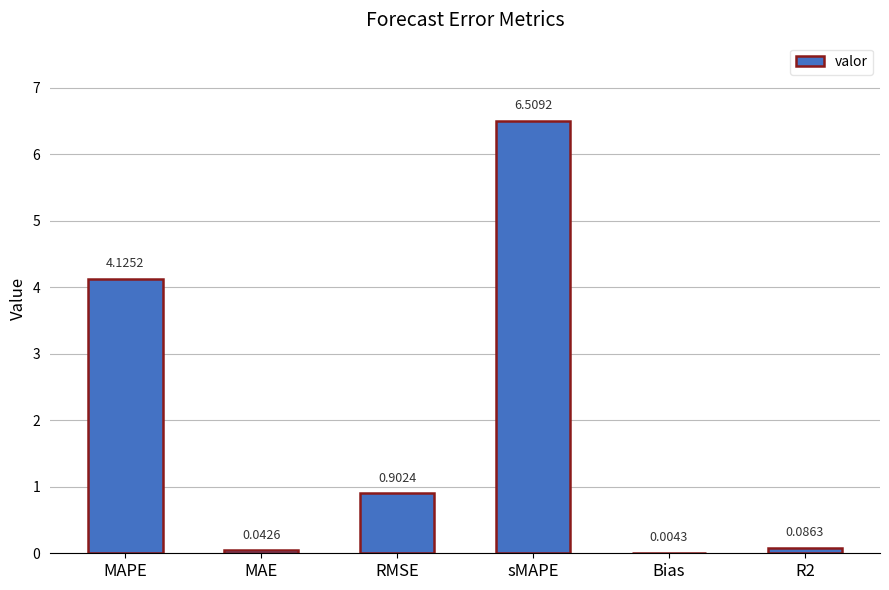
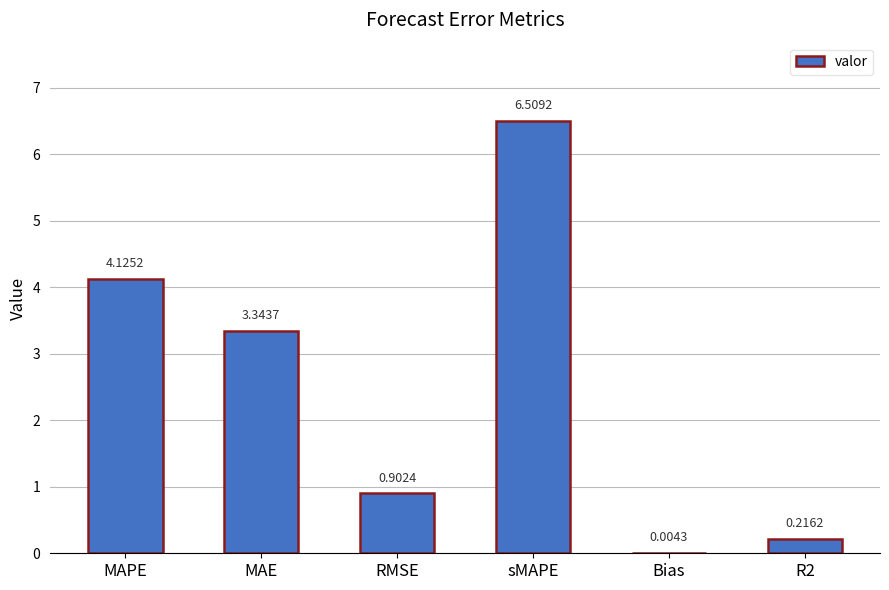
  {
    "MAPE": 4.1252,
-   "MAE": 0.0426,
+   "MAE": 3.3437,
    "RMSE": 0.9024,
    "sMAPE": 6.5092,
    "Bias": 0.0043,
-   "R2": 0.0863
+   "R2": 0.2162
  }
